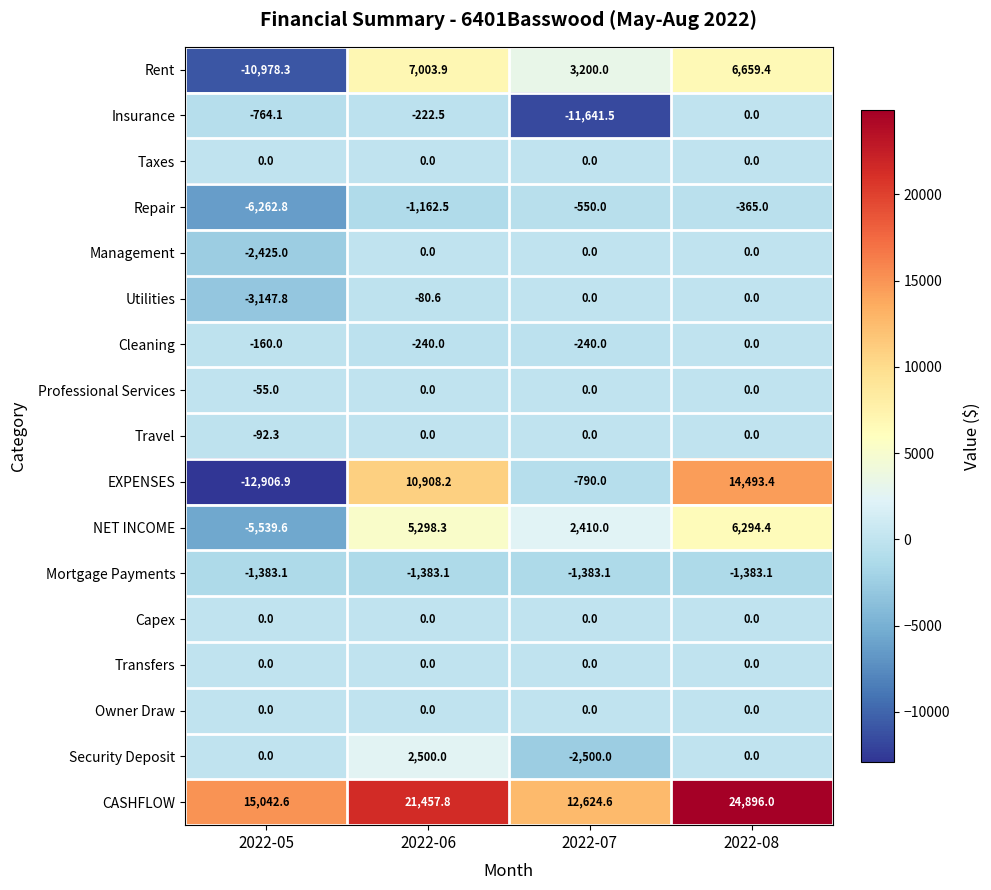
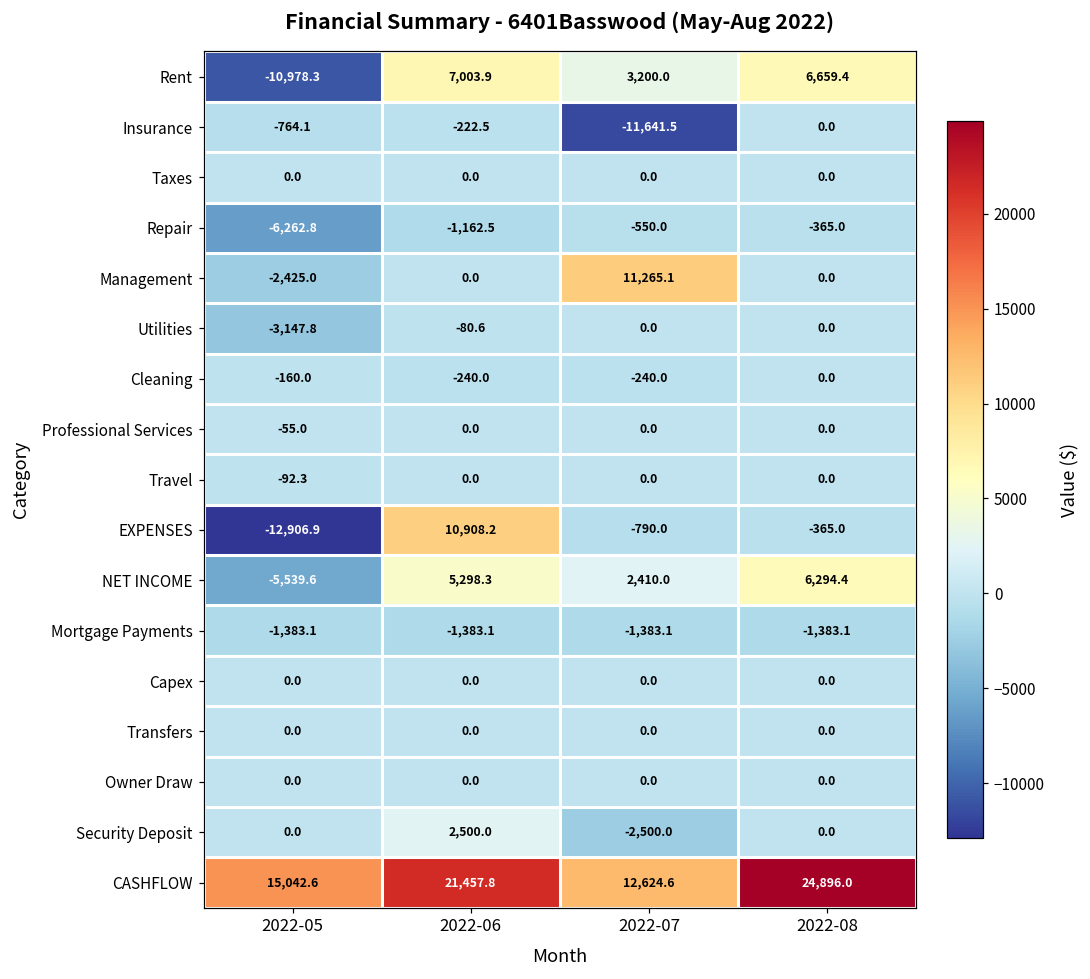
  {
    "Rent": {
      "2022-05": "-10,978.3",
      "2022-06": "7,003.9",
      "2022-07": "3,200.0",
      "2022-08": "6,659.4"
    },
    "Insurance": {
      "2022-05": "-764.1",
      "2022-06": "-222.5",
      "2022-07": "-11,641.5",
      "2022-08": "0.0"
    },
    "Taxes": {
      "2022-05": "0.0",
      "2022-06": "0.0",
      "2022-07": "0.0",
      "2022-08": "0.0"
    },
    "Repair": {
      "2022-05": "-6,262.8",
      "2022-06": "-1,162.5",
      "2022-07": "-550.0",
      "2022-08": "-365.0"
    },
    "Management": {
      "2022-05": "-2,425.0",
      "2022-06": "0.0",
-     "2022-07": "0.0",
+     "2022-07": "11,265.1",
      "2022-08": "0.0"
    },
    "Utilities": {
      "2022-05": "-3,147.8",
      "2022-06": "-80.6",
      "2022-07": "0.0",
      "2022-08": "0.0"
    },
    "Cleaning": {
      "2022-05": "-160.0",
      "2022-06": "-240.0",
      "2022-07": "-240.0",
      "2022-08": "0.0"
    },
    "Professional Services": {
      "2022-05": "-55.0",
      "2022-06": "0.0",
      "2022-07": "0.0",
      "2022-08": "0.0"
    },
    "Travel": {
      "2022-05": "-92.3",
      "2022-06": "0.0",
      "2022-07": "0.0",
      "2022-08": "0.0"
    },
    "EXPENSES": {
      "2022-05": "-12,906.9",
      "2022-06": "10,908.2",
      "2022-07": "-790.0",
-     "2022-08": "14,493.4"
+     "2022-08": "-365.0"
    },
    "NET INCOME": {
      "2022-05": "-5,539.6",
      "2022-06": "5,298.3",
      "2022-07": "2,410.0",
      "2022-08": "6,294.4"
    },
    "Mortgage Payments": {
      "2022-05": "-1,383.1",
      "2022-06": "-1,383.1",
      "2022-07": "-1,383.1",
      "2022-08": "-1,383.1"
    },
    "Capex": {
      "2022-05": "0.0",
      "2022-06": "0.0",
      "2022-07": "0.0",
      "2022-08": "0.0"
    },
    "Transfers": {
      "2022-05": "0.0",
      "2022-06": "0.0",
      "2022-07": "0.0",
      "2022-08": "0.0"
    },
    "Owner Draw": {
      "2022-05": "0.0",
      "2022-06": "0.0",
      "2022-07": "0.0",
      "2022-08": "0.0"
    },
    "Security Deposit": {
      "2022-05": "0.0",
      "2022-06": "2,500.0",
      "2022-07": "-2,500.0",
      "2022-08": "0.0"
    },
    "CASHFLOW": {
      "2022-05": "15,042.6",
      "2022-06": "21,457.8",
      "2022-07": "12,624.6",
      "2022-08": "24,896.0"
    }
  }
